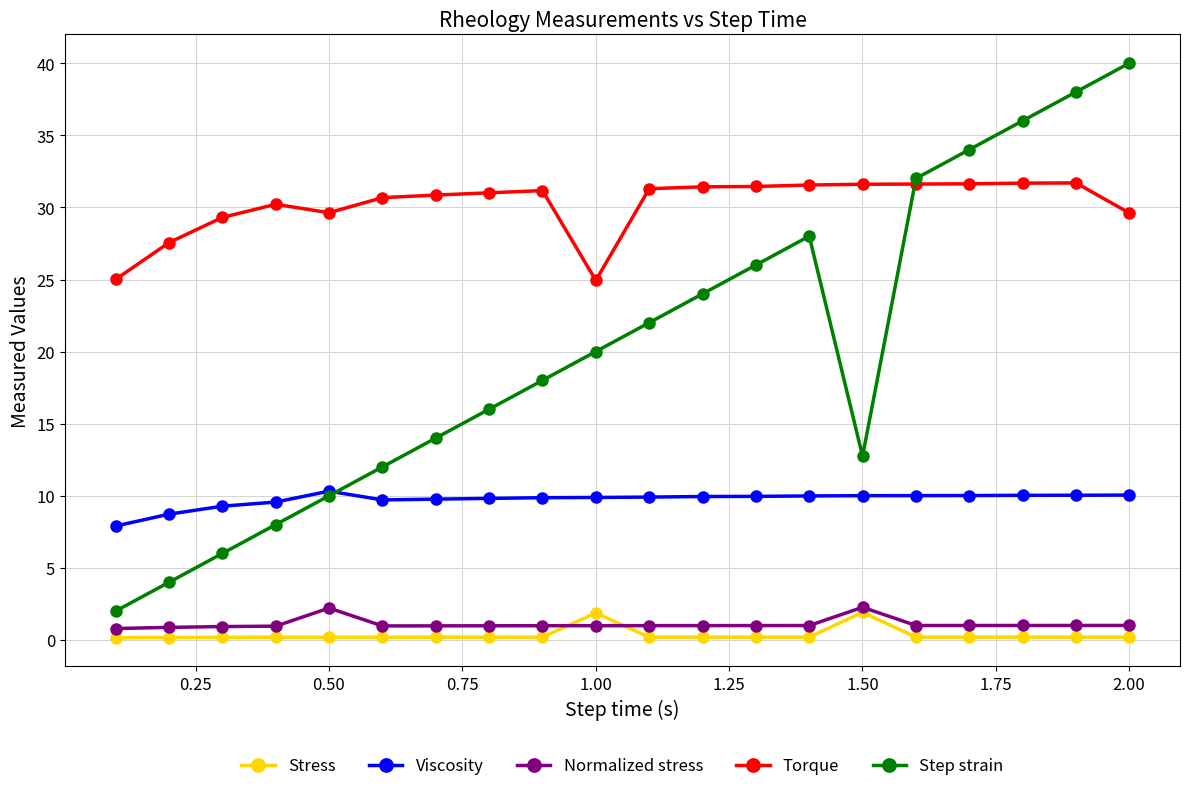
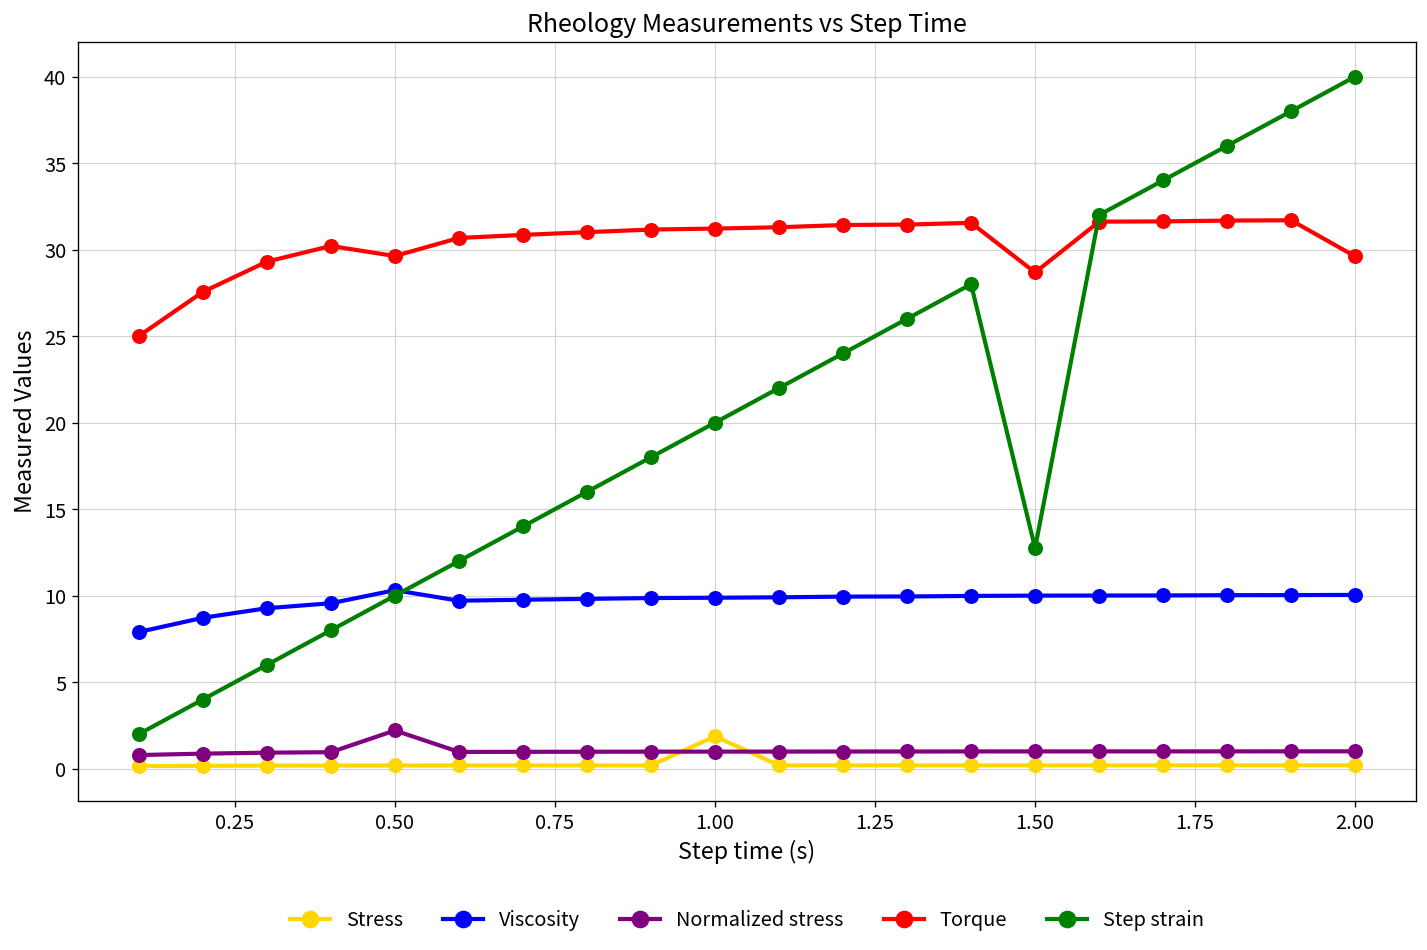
  {
    "Stress": {
      "0.50": 0.2,
      "1.00": 1.9,
-     "1.50": 1.9,
+     "1.50": 0.2,
      "2.00": 0.2
    },
    "Viscosity": {
      "0.50": 10.3,
      "1.00": 9.9,
      "1.50": 10.0,
      "2.00": 10.1
    },
    "Normalized stress": {
      "0.50": 2.2,
      "1.00": 1.0,
-     "1.50": 2.3,
+     "1.50": 1.0,
      "2.00": 1.0
    },
    "Torque": {
      "0.50": 29.6,
-     "1.00": 24.9,
-     "1.50": 31.6,
+     "1.00": 31.2,
+     "1.50": 28.7,
      "2.00": 29.6
    },
    "Step strain": {
      "0.50": 10.0,
      "1.00": 20.0,
      "1.50": 12.8,
      "2.00": 40.0
    }
  }
